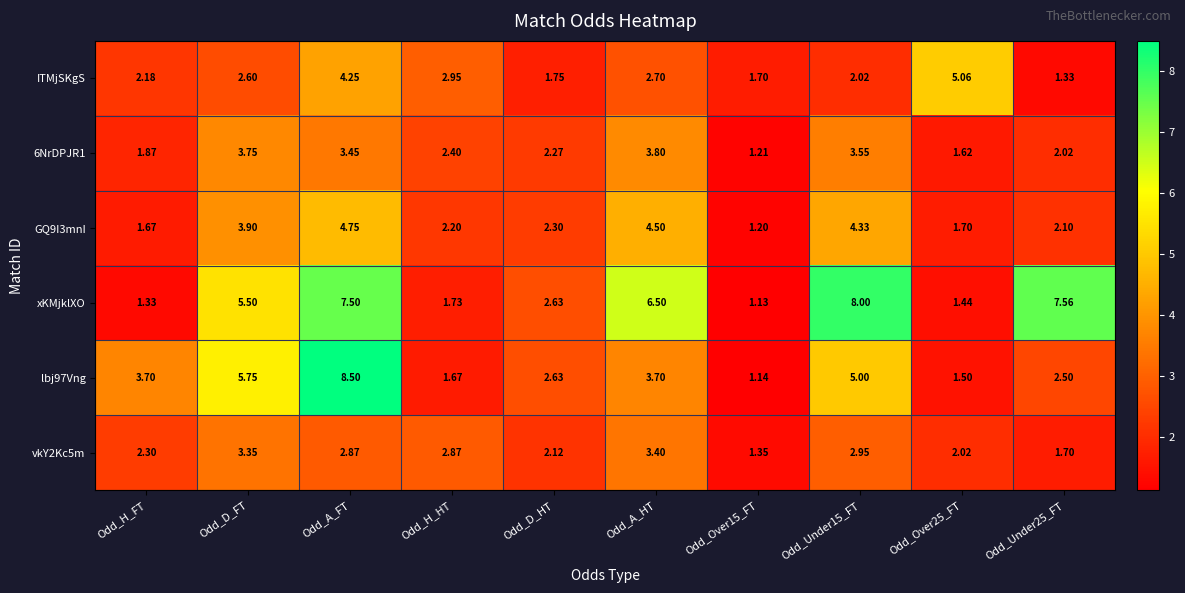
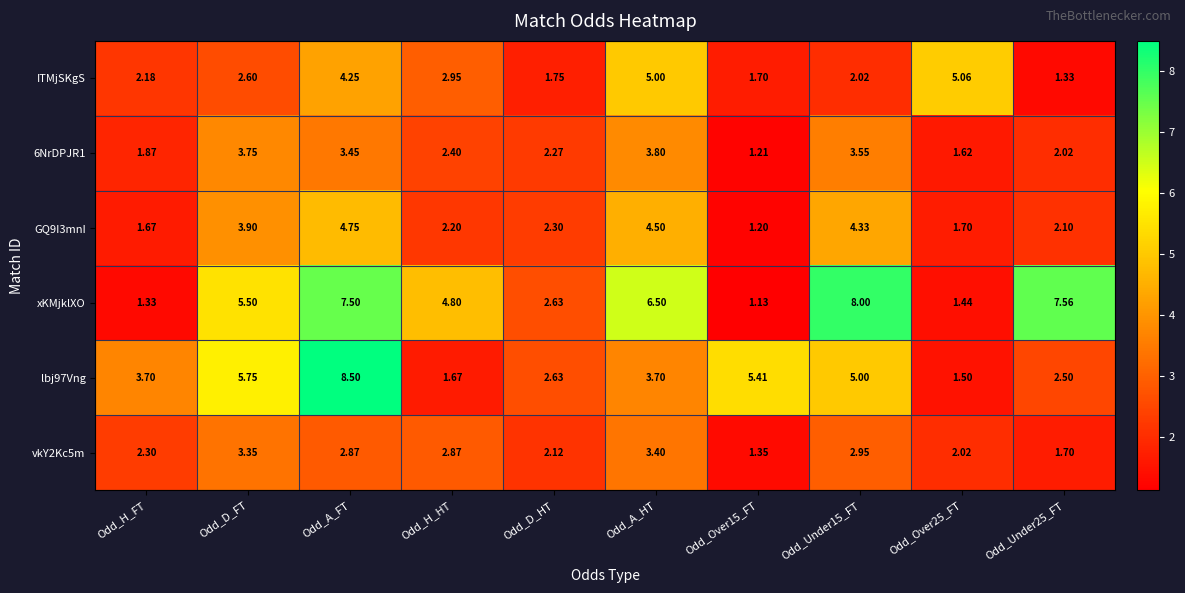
  {
    "ITMjSKgS": {
      "Odd_H_FT": 2.18,
      "Odd_D_FT": 2.60,
      "Odd_A_FT": 4.25,
      "Odd_H_HT": 2.95,
      "Odd_D_HT": 1.75,
-     "Odd_A_HT": 2.70,
+     "Odd_A_HT": 5.00,
      "Odd_Over15_FT": 1.70,
      "Odd_Under15_FT": 2.02,
      "Odd_Over25_FT": 5.06,
      "Odd_Under25_FT": 1.33
    },
    "6NrDPJR1": {
      "Odd_H_FT": 1.87,
      "Odd_D_FT": 3.75,
      "Odd_A_FT": 3.45,
      "Odd_H_HT": 2.40,
      "Odd_D_HT": 2.27,
      "Odd_A_HT": 3.80,
      "Odd_Over15_FT": 1.21,
      "Odd_Under15_FT": 3.55,
      "Odd_Over25_FT": 1.62,
      "Odd_Under25_FT": 2.02
    },
    "GQ9I3mnI": {
      "Odd_H_FT": 1.67,
      "Odd_D_FT": 3.90,
      "Odd_A_FT": 4.75,
      "Odd_H_HT": 2.20,
      "Odd_D_HT": 2.30,
      "Odd_A_HT": 4.50,
      "Odd_Over15_FT": 1.20,
      "Odd_Under15_FT": 4.33,
      "Odd_Over25_FT": 1.70,
      "Odd_Under25_FT": 2.10
    },
    "xKMjklXO": {
      "Odd_H_FT": 1.33,
      "Odd_D_FT": 5.50,
      "Odd_A_FT": 7.50,
-     "Odd_H_HT": 1.73,
+     "Odd_H_HT": 4.80,
      "Odd_D_HT": 2.63,
      "Odd_A_HT": 6.50,
      "Odd_Over15_FT": 1.13,
      "Odd_Under15_FT": 8.00,
      "Odd_Over25_FT": 1.44,
      "Odd_Under25_FT": 7.56
    },
    "lbj97Vng": {
      "Odd_H_FT": 3.70,
      "Odd_D_FT": 5.75,
      "Odd_A_FT": 8.50,
      "Odd_H_HT": 1.67,
      "Odd_D_HT": 2.63,
      "Odd_A_HT": 3.70,
-     "Odd_Over15_FT": 1.14,
+     "Odd_Over15_FT": 5.41,
      "Odd_Under15_FT": 5.00,
      "Odd_Over25_FT": 1.50,
      "Odd_Under25_FT": 2.50
    },
    "vkY2Kc5m": {
      "Odd_H_FT": 2.30,
      "Odd_D_FT": 3.35,
      "Odd_A_FT": 2.87,
      "Odd_H_HT": 2.87,
      "Odd_D_HT": 2.12,
      "Odd_A_HT": 3.40,
      "Odd_Over15_FT": 1.35,
      "Odd_Under15_FT": 2.95,
      "Odd_Over25_FT": 2.02,
      "Odd_Under25_FT": 1.70
    }
  }
